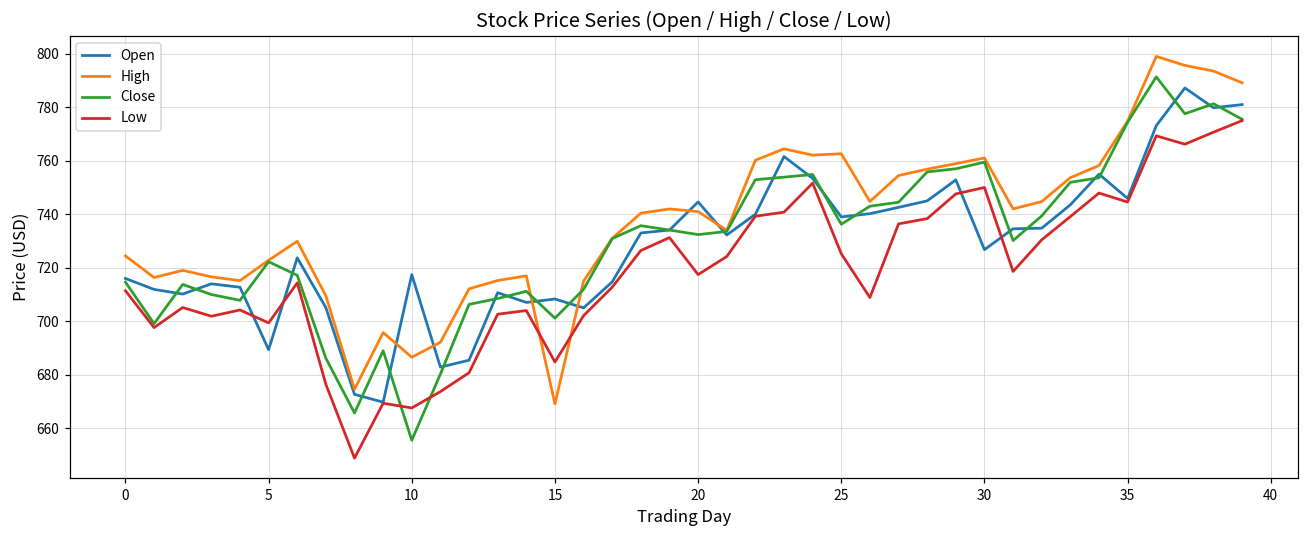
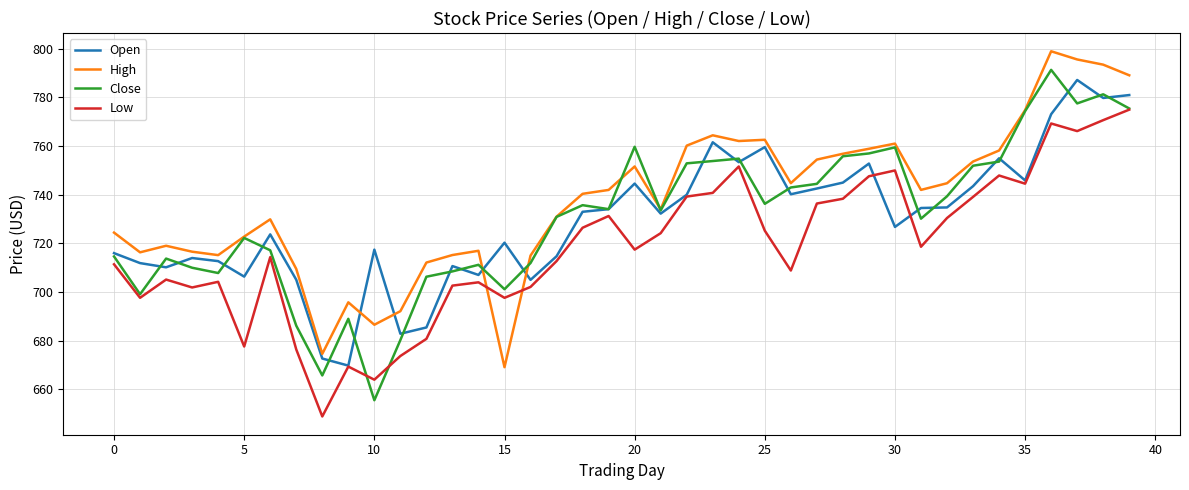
  {
    "Open": {
      "0": 716,
-     "5": 689,
+     "5": 706,
      "10": 717,
-     "15": 708,
+     "15": 720,
      "20": 745,
-     "25": 739,
+     "25": 760,
      "30": 727,
      "35": 746
    },
    "High": {
      "0": 724,
      "10": 687,
      "15": 669,
-     "20": 741,
+     "20": 752,
      "25": 763,
      "30": 761
    },
    "Close": {
      "0": 715,
      "10": 656,
      "15": 701,
-     "20": 732,
+     "20": 760,
      "25": 736,
      "30": 759
    },
    "Low": {
      "0": 711,
-     "5": 699,
-     "10": 668,
-     "15": 685,
+     "5": 678,
+     "10": 664,
+     "15": 698,
      "20": 717,
      "25": 725,
      "30": 750,
      "35": 745
    }
  }
